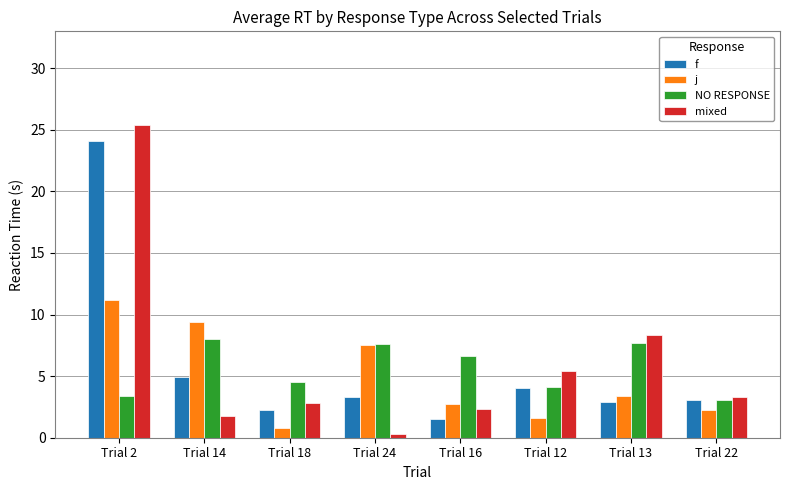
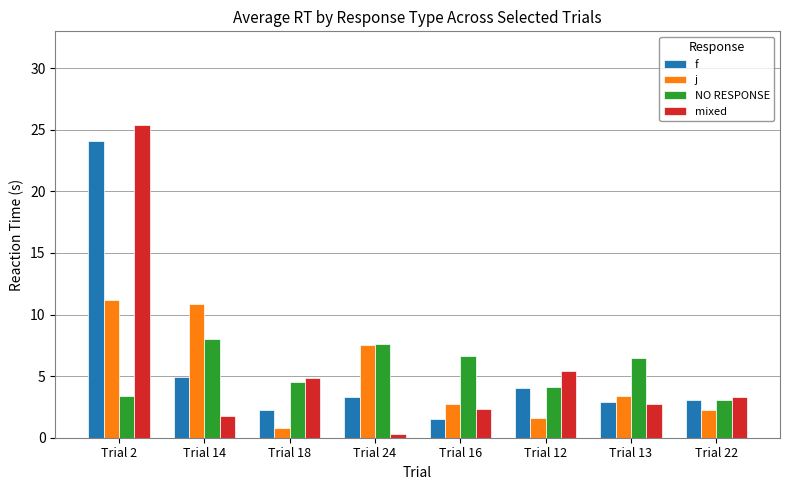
  {
    "f": {
      "Trial 2": 24.1,
      "Trial 14": 4.9,
      "Trial 18": 2.3,
      "Trial 24": 3.3,
      "Trial 16": 1.5,
      "Trial 12": 4.1,
      "Trial 13": 2.9,
      "Trial 22": 3.1
    },
    "j": {
      "Trial 2": 11.2,
-     "Trial 14": 9.4,
+     "Trial 14": 10.8,
      "Trial 18": 0.8,
      "Trial 24": 7.6,
      "Trial 16": 2.7,
      "Trial 12": 1.6,
      "Trial 13": 3.4,
      "Trial 22": 2.2
    },
    "NO RESPONSE": {
      "Trial 2": 3.4,
      "Trial 14": 8.0,
      "Trial 18": 4.5,
      "Trial 24": 7.6,
      "Trial 16": 6.6,
      "Trial 12": 4.1,
-     "Trial 13": 7.7,
+     "Trial 13": 6.5,
      "Trial 22": 3.1
    },
    "mixed": {
      "Trial 2": 25.4,
      "Trial 14": 1.8,
-     "Trial 18": 2.8,
+     "Trial 18": 4.8,
      "Trial 24": 0.3,
      "Trial 16": 2.4,
      "Trial 12": 5.4,
-     "Trial 13": 8.4,
+     "Trial 13": 2.8,
      "Trial 22": 3.3
    }
  }
